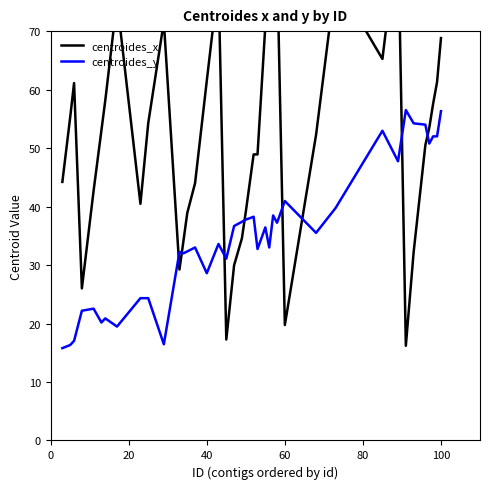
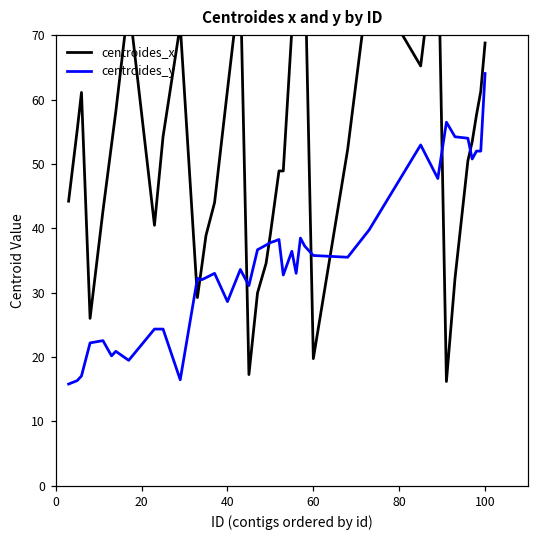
  {
    "centroides_x": {
      "40": 62,
      "60": 20,
      "100": 69
    },
    "centroides_y": {
      "40": 29,
-     "60": 41,
-     "100": 56
+     "60": 36,
+     "100": 64
    }
  }
